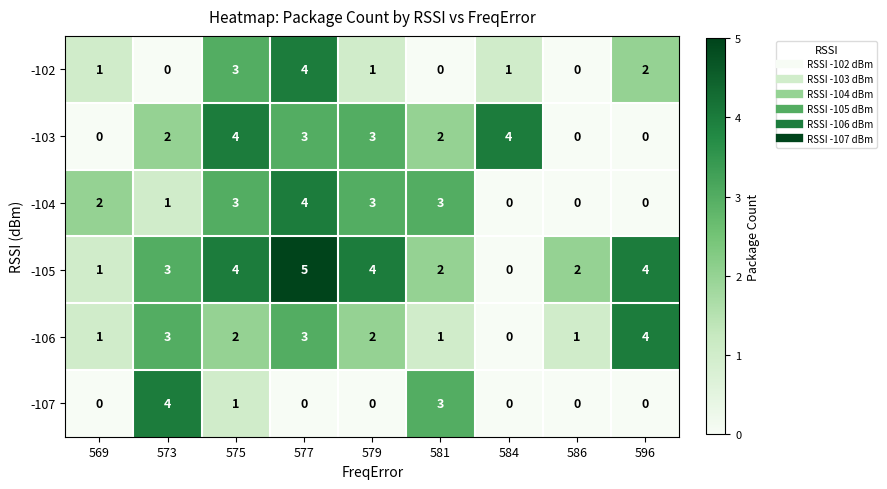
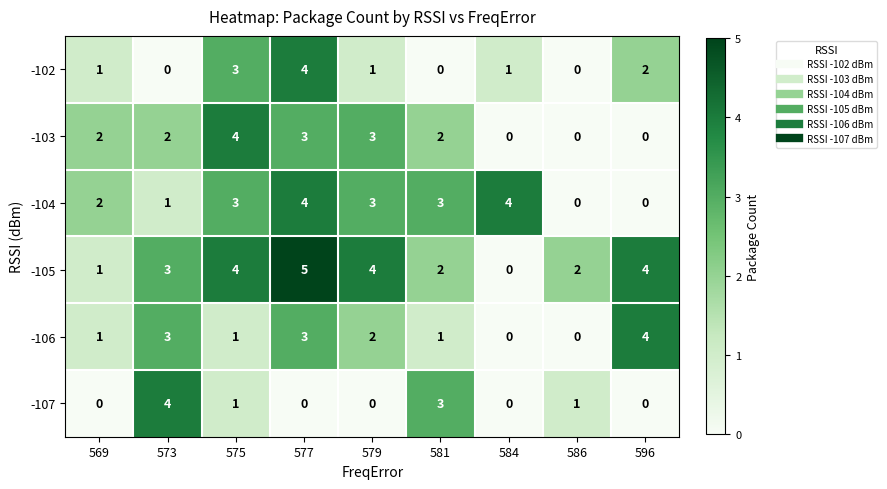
  {
    "-102": {
      "569": 1,
      "573": 0,
      "575": 3,
      "577": 4,
      "579": 1,
      "581": 0,
      "584": 1,
      "586": 0,
      "596": 2
    },
    "-103": {
-     "569": 0,
+     "569": 2,
      "573": 2,
      "575": 4,
      "577": 3,
      "579": 3,
      "581": 2,
-     "584": 4,
+     "584": 0,
      "586": 0,
      "596": 0
    },
    "-104": {
      "569": 2,
      "573": 1,
      "575": 3,
      "577": 4,
      "579": 3,
      "581": 3,
-     "584": 0,
+     "584": 4,
      "586": 0,
      "596": 0
    },
    "-105": {
      "569": 1,
      "573": 3,
      "575": 4,
      "577": 5,
      "579": 4,
      "581": 2,
      "584": 0,
      "586": 2,
      "596": 4
    },
    "-106": {
      "569": 1,
      "573": 3,
-     "575": 2,
+     "575": 1,
      "577": 3,
      "579": 2,
      "581": 1,
      "584": 0,
-     "586": 1,
+     "586": 0,
      "596": 4
    },
    "-107": {
      "569": 0,
      "573": 4,
      "575": 1,
      "577": 0,
      "579": 0,
      "581": 3,
      "584": 0,
-     "586": 0,
+     "586": 1,
      "596": 0
    }
  }
